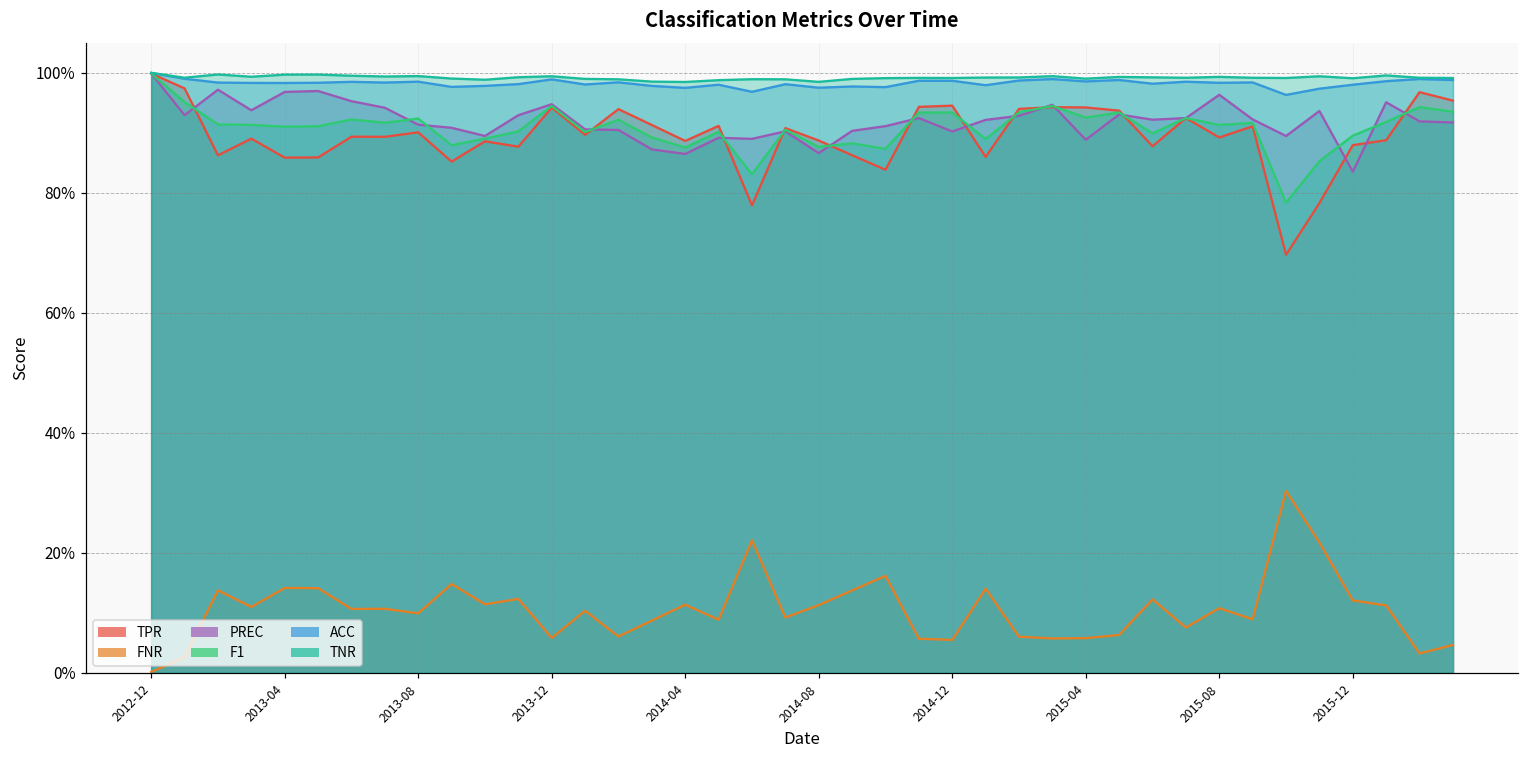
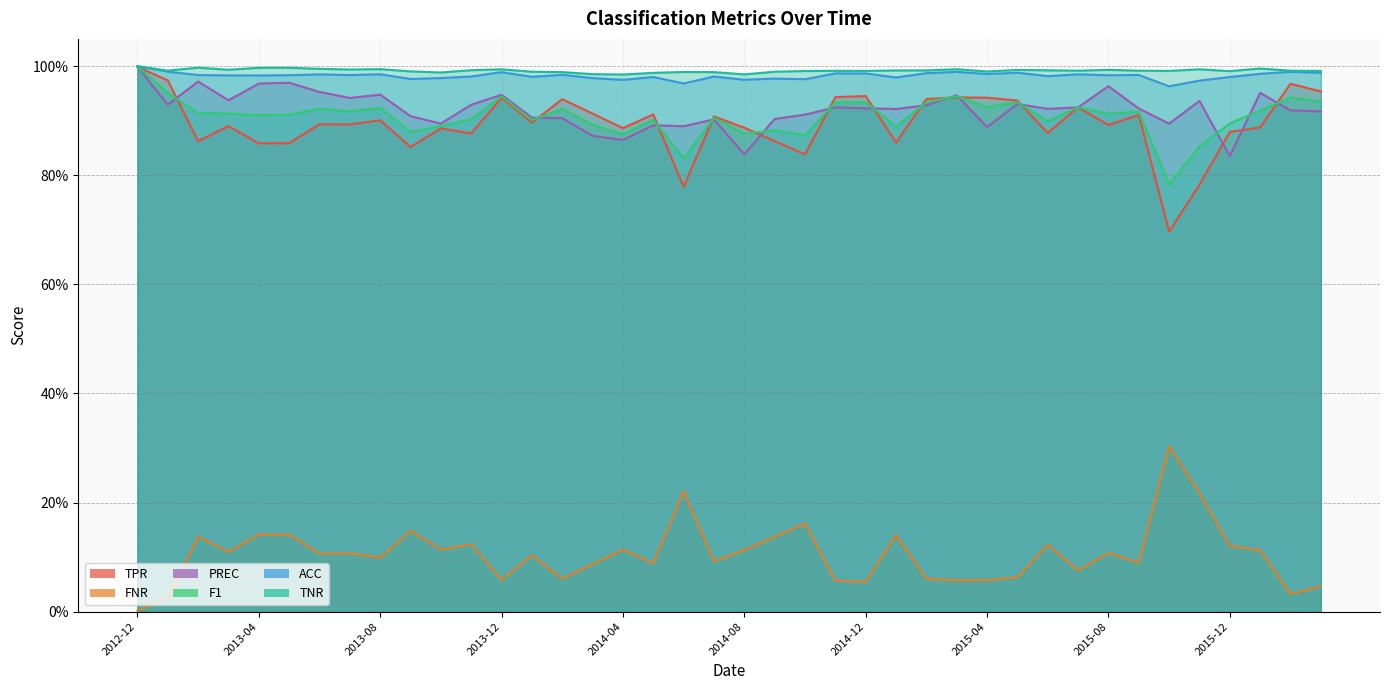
  {
    "PREC": {
      "2013-04": "97%",
-     "2013-08": "91%",
+     "2013-08": "95%",
      "2014-04": "86%",
-     "2014-08": "87%",
-     "2014-12": "90%",
+     "2014-08": "84%",
+     "2014-12": "92%",
      "2015-04": "89%",
      "2015-08": "96%",
      "2015-12": "84%"
    }
  }
